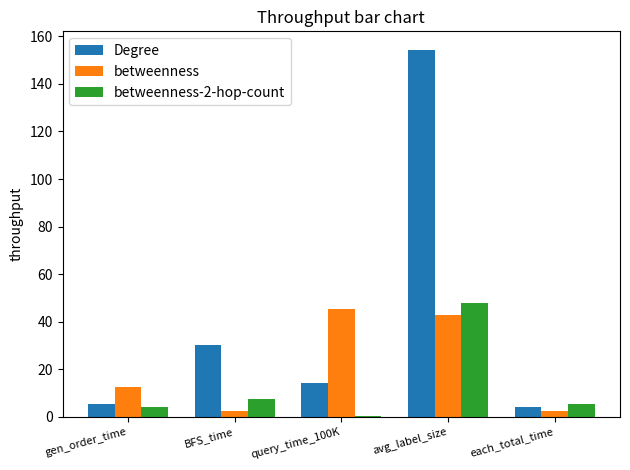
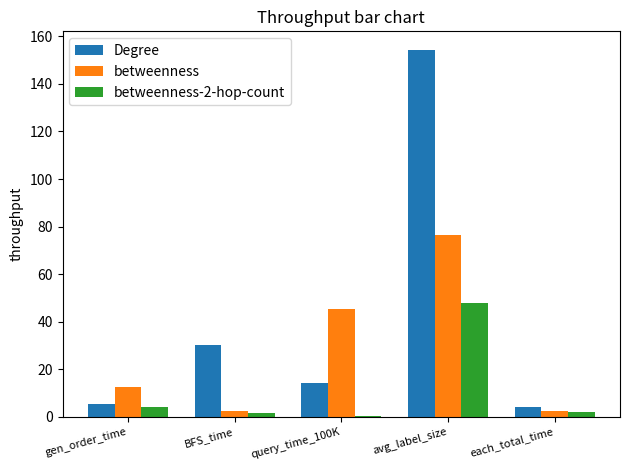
  {
    "Degree": {
      "gen_order_time": 6,
      "BFS_time": 30,
      "query_time_100K": 14,
      "avg_label_size": 154,
      "each_total_time": 4
    },
    "betweenness": {
      "gen_order_time": 13,
      "BFS_time": 2,
      "query_time_100K": 45,
-     "avg_label_size": 43,
+     "avg_label_size": 77,
      "each_total_time": 2
    },
    "betweenness-2-hop-count": {
      "gen_order_time": 4,
-     "BFS_time": 8,
+     "BFS_time": 1,
      "avg_label_size": 48,
-     "each_total_time": 5
+     "each_total_time": 2
    }
  }
